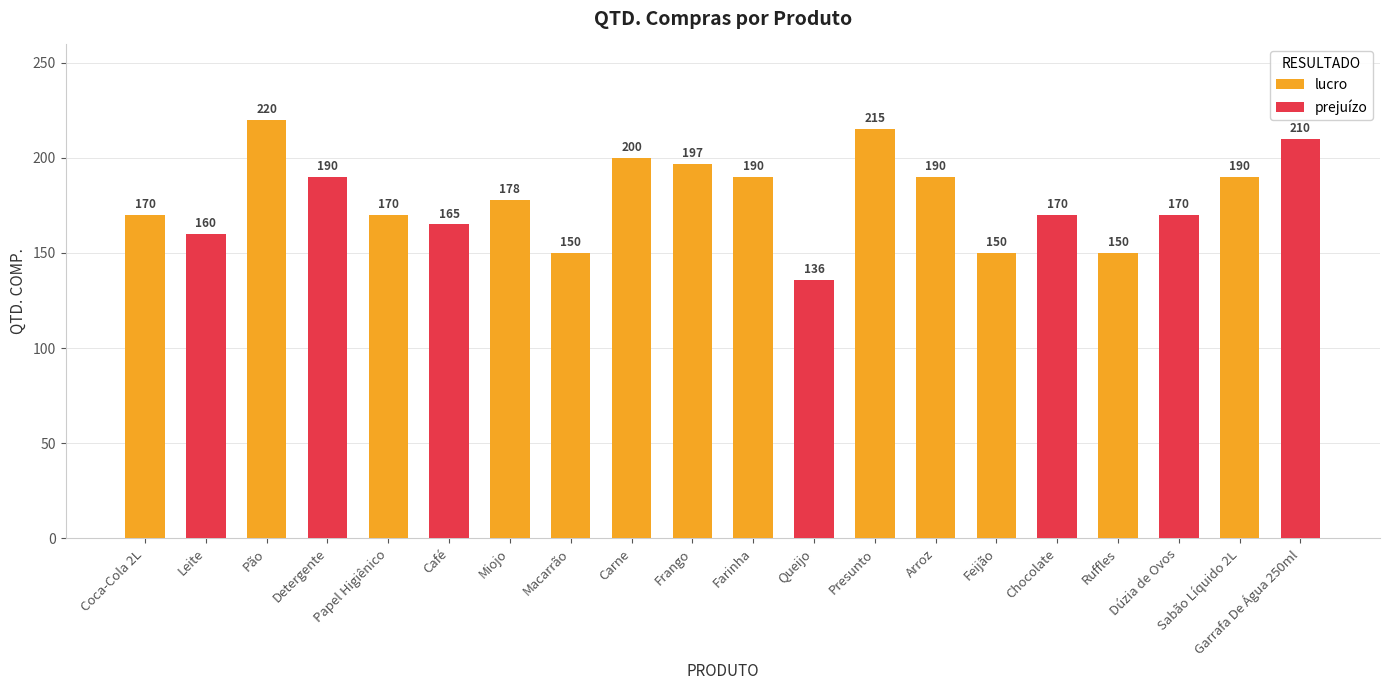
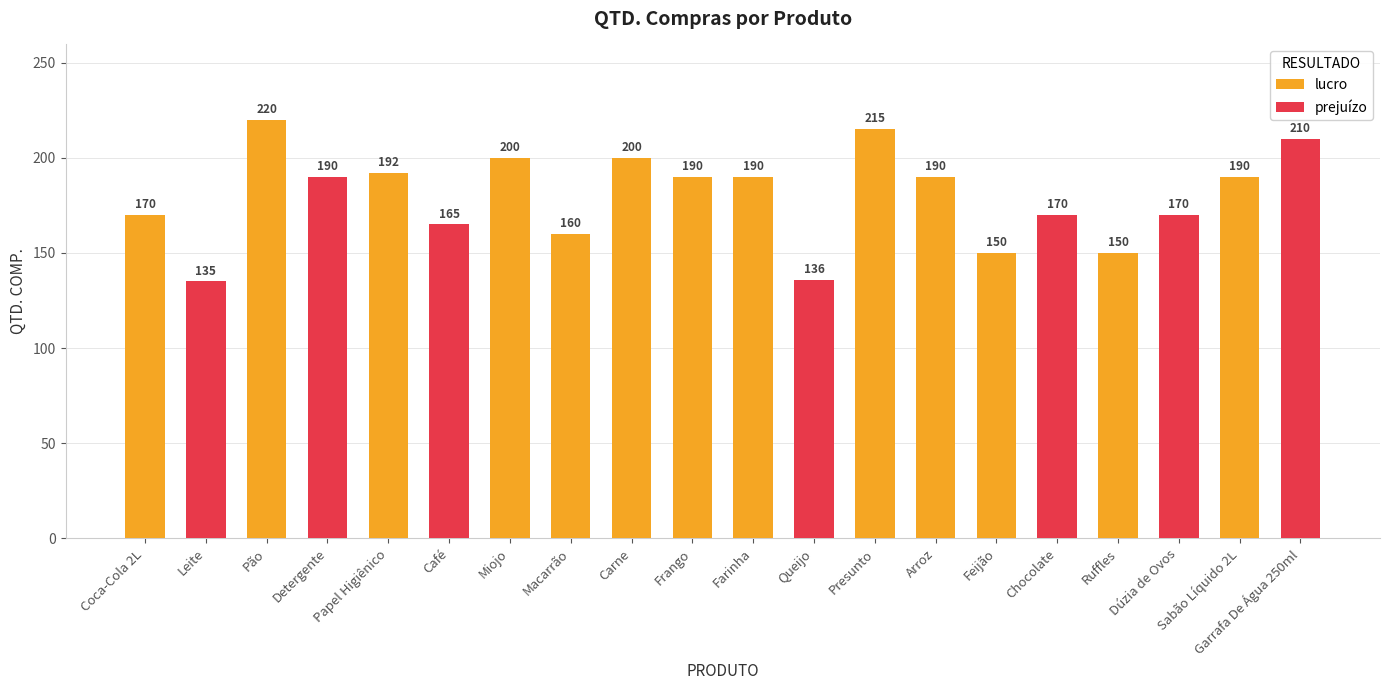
  {
    "lucro": {
      "Coca-Cola 2L": 170,
      "Pão": 220,
-     "Papel Higiênico": 170,
-     "Miojo": 178,
-     "Macarrão": 150,
+     "Papel Higiênico": 192,
+     "Miojo": 200,
+     "Macarrão": 160,
      "Carne": 200,
-     "Frango": 197,
+     "Frango": 190,
      "Farinha": 190,
      "Presunto": 215,
      "Arroz": 190,
      "Feijão": 150,
      "Ruffles": 150,
      "Sabão Líquido 2L": 190
    },
    "prejuízo": {
-     "Leite": 160,
+     "Leite": 135,
      "Detergente": 190,
      "Café": 165,
      "Queijo": 136,
      "Chocolate": 170,
      "Dúzia de Ovos": 170,
      "Garrafa De Água 250ml": 210
    }
  }
